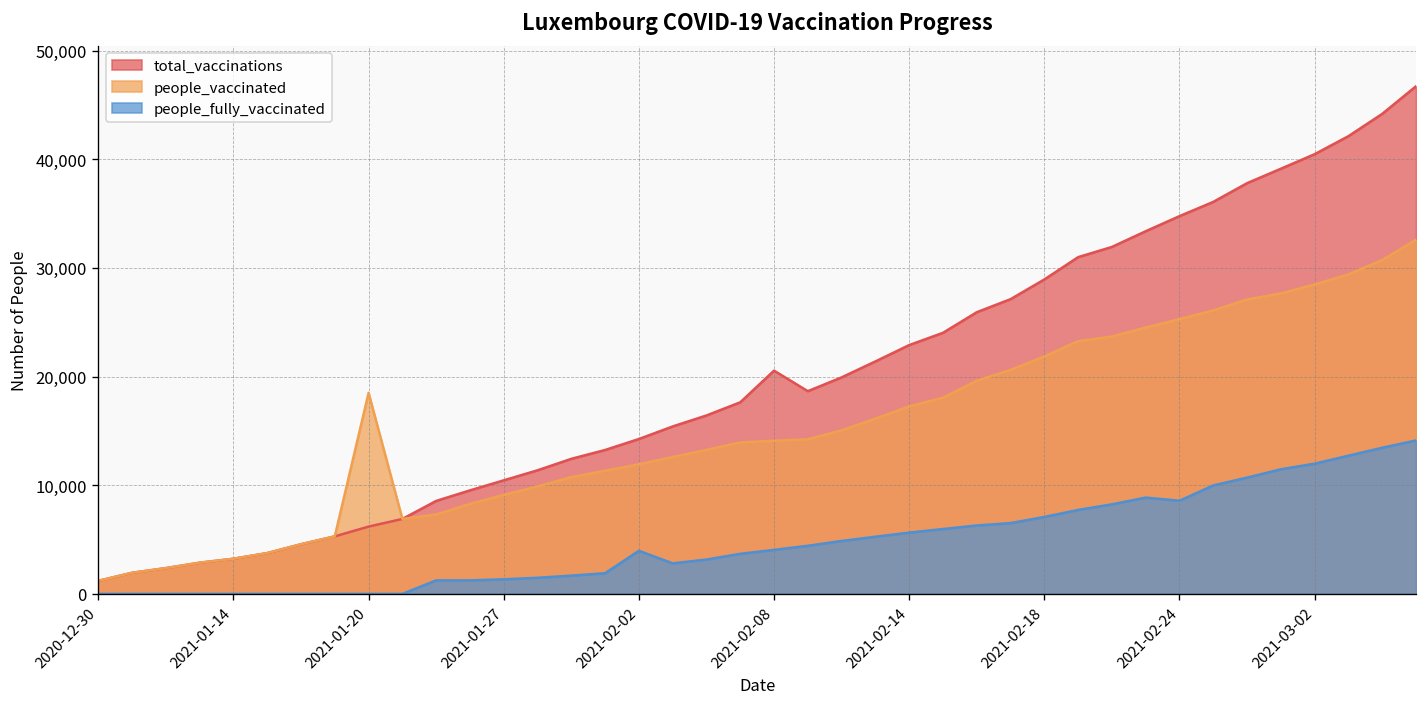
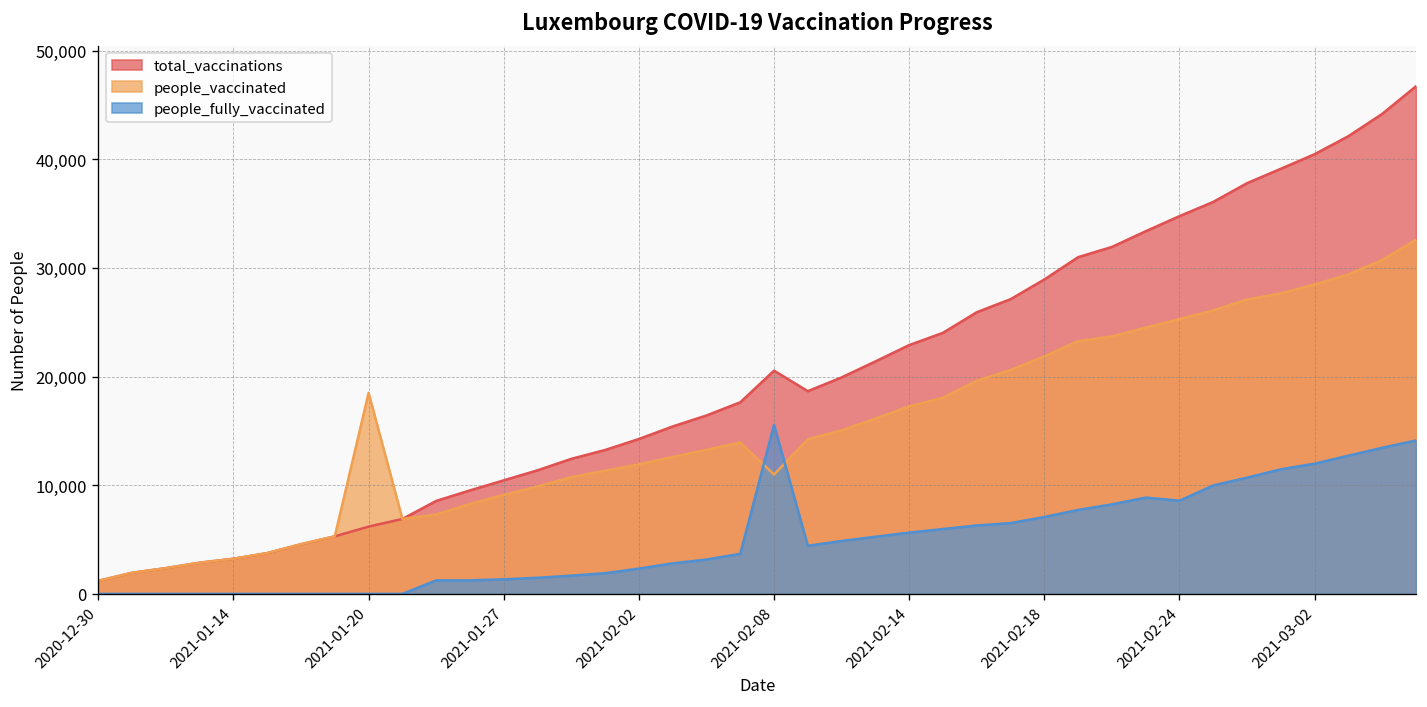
  {
    "total_vaccinations": {
      "2021-01-20": "6,000",
      "2021-01-27": "10,000",
      "2021-02-02": "14,000",
      "2021-02-08": "21,000",
      "2021-02-14": "23,000",
      "2021-02-18": "29,000",
      "2021-02-24": "35,000",
      "2021-03-02": "40,000"
    },
    "people_vaccinated": {
      "2021-01-20": "18,000",
      "2021-01-27": "9,000",
      "2021-02-02": "12,000",
-     "2021-02-08": "14,000",
+     "2021-02-08": "11,000",
      "2021-02-14": "17,000",
      "2021-02-18": "22,000",
      "2021-02-24": "25,000",
      "2021-03-02": "28,000"
    },
    "people_fully_vaccinated": {
      "2020-12-30": "0",
      "2021-01-14": "0",
      "2021-01-20": "0",
      "2021-01-27": "1,000",
-     "2021-02-02": "4,000",
-     "2021-02-08": "4,000",
+     "2021-02-02": "2,000",
+     "2021-02-08": "16,000",
      "2021-02-14": "6,000",
      "2021-02-18": "7,000",
      "2021-02-24": "9,000",
      "2021-03-02": "12,000"
    }
  }
